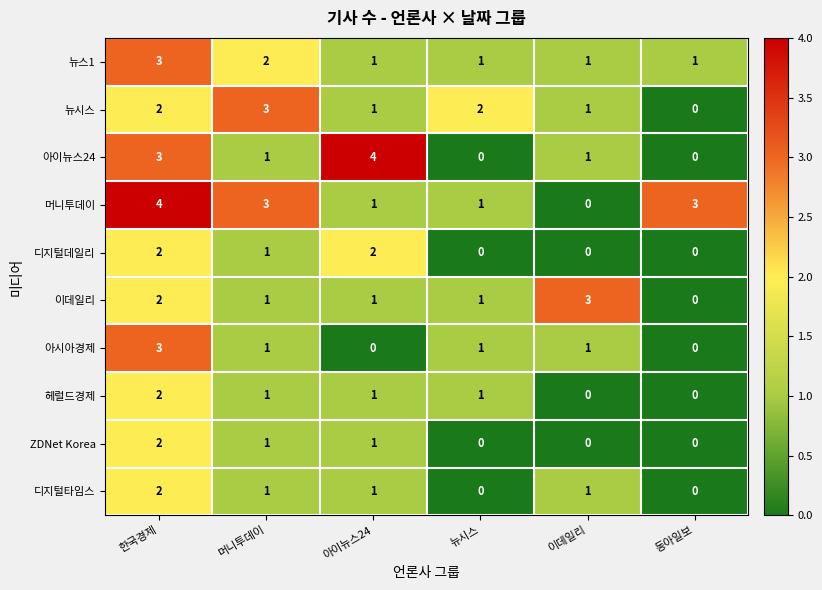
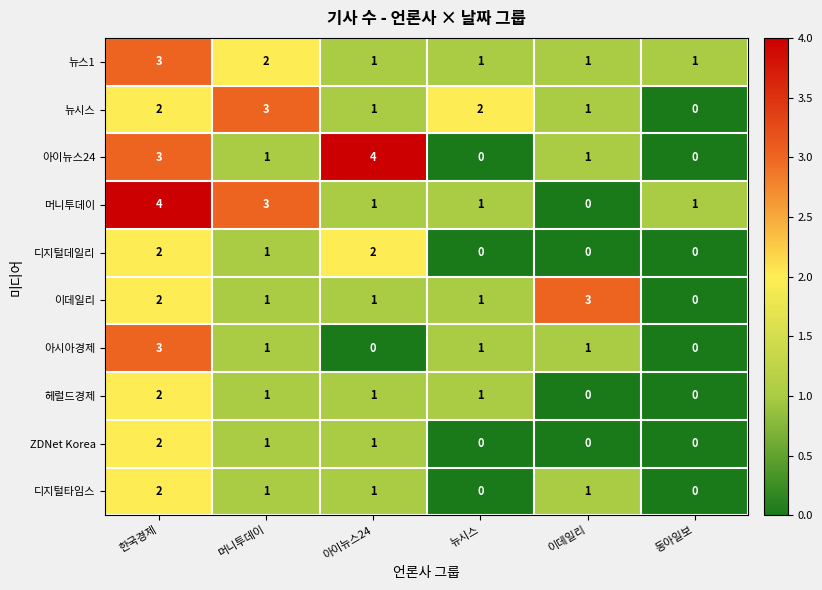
  {
    "뉴스1": {
      "한국경제": 3,
      "머니투데이": 2,
      "아이뉴스24": 1,
      "뉴시스": 1,
      "이데일리": 1,
      "동아일보": 1
    },
    "뉴시스": {
      "한국경제": 2,
      "머니투데이": 3,
      "아이뉴스24": 1,
      "뉴시스": 2,
      "이데일리": 1,
      "동아일보": 0
    },
    "아이뉴스24": {
      "한국경제": 3,
      "머니투데이": 1,
      "아이뉴스24": 4,
      "뉴시스": 0,
      "이데일리": 1,
      "동아일보": 0
    },
    "머니투데이": {
      "한국경제": 4,
      "머니투데이": 3,
      "아이뉴스24": 1,
      "뉴시스": 1,
      "이데일리": 0,
-     "동아일보": 3
+     "동아일보": 1
    },
    "디지털데일리": {
      "한국경제": 2,
      "머니투데이": 1,
      "아이뉴스24": 2,
      "뉴시스": 0,
      "이데일리": 0,
      "동아일보": 0
    },
    "이데일리": {
      "한국경제": 2,
      "머니투데이": 1,
      "아이뉴스24": 1,
      "뉴시스": 1,
      "이데일리": 3,
      "동아일보": 0
    },
    "아시아경제": {
      "한국경제": 3,
      "머니투데이": 1,
      "아이뉴스24": 0,
      "뉴시스": 1,
      "이데일리": 1,
      "동아일보": 0
    },
    "헤럴드경제": {
      "한국경제": 2,
      "머니투데이": 1,
      "아이뉴스24": 1,
      "뉴시스": 1,
      "이데일리": 0,
      "동아일보": 0
    },
    "ZDNet Korea": {
      "한국경제": 2,
      "머니투데이": 1,
      "아이뉴스24": 1,
      "뉴시스": 0,
      "이데일리": 0,
      "동아일보": 0
    },
    "디지털타임스": {
      "한국경제": 2,
      "머니투데이": 1,
      "아이뉴스24": 1,
      "뉴시스": 0,
      "이데일리": 1,
      "동아일보": 0
    }
  }
